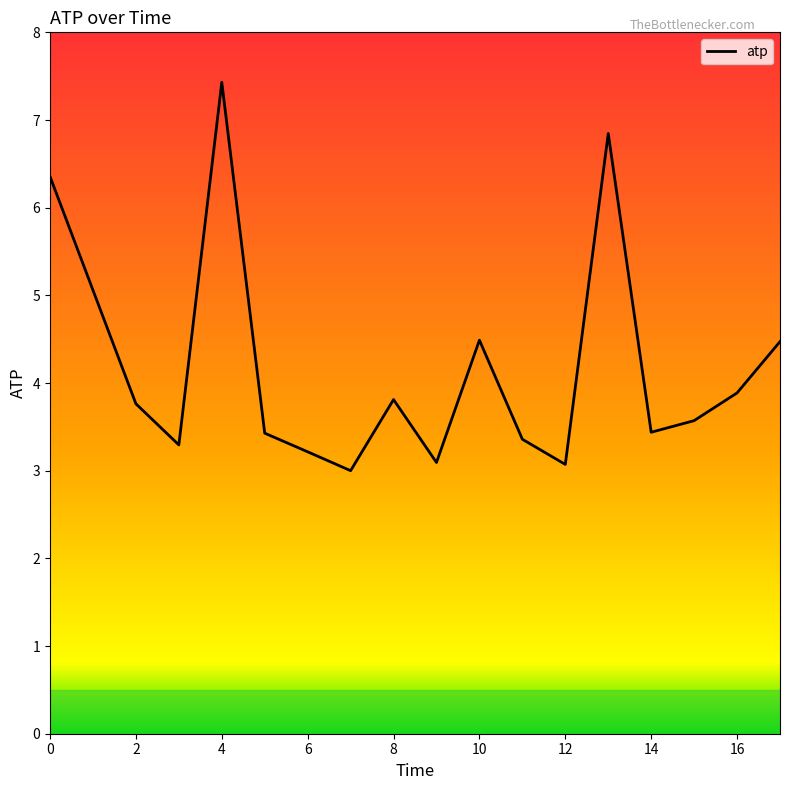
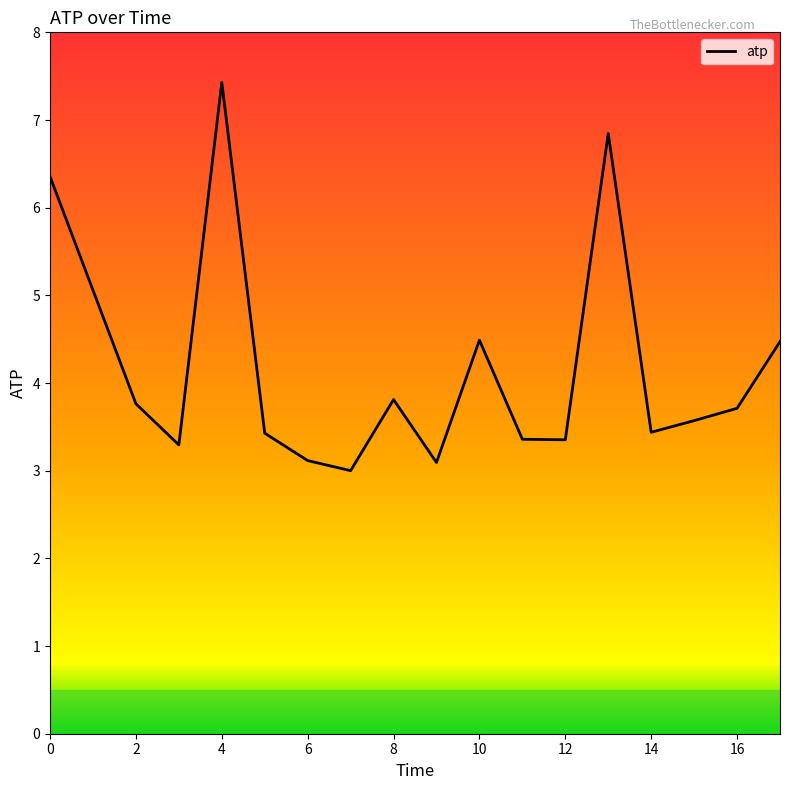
  {
    "0": 6.4,
    "2": 3.8,
    "4": 7.4,
-   "6": 3.2,
+   "6": 3.1,
    "8": 3.8,
    "10": 4.5,
-   "12": 3.1,
+   "12": 3.4,
    "14": 3.4,
-   "16": 3.9
+   "16": 3.7
  }
